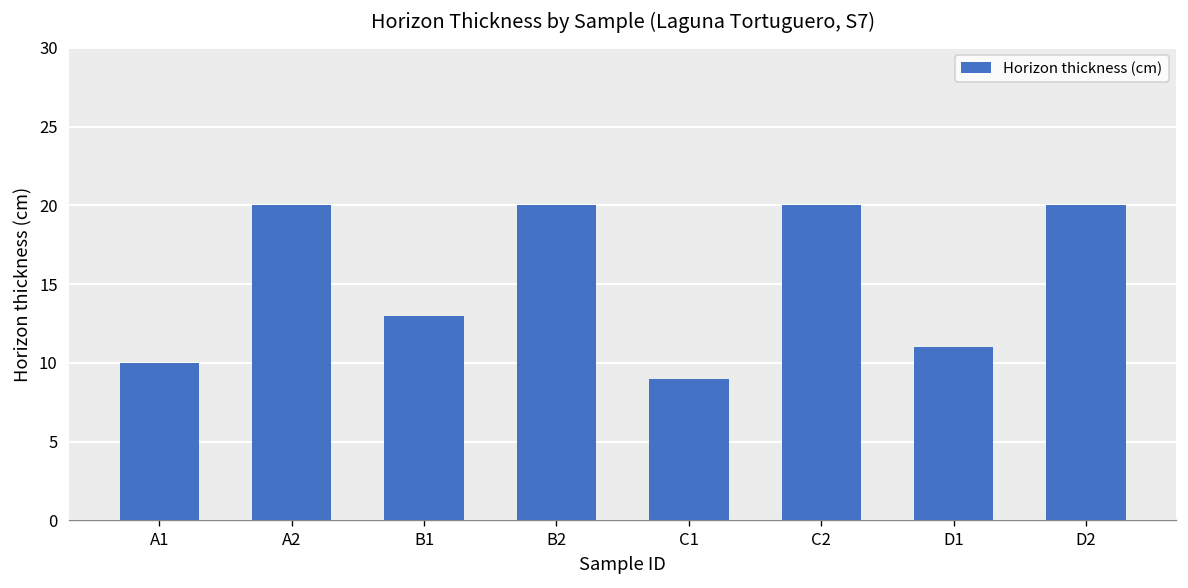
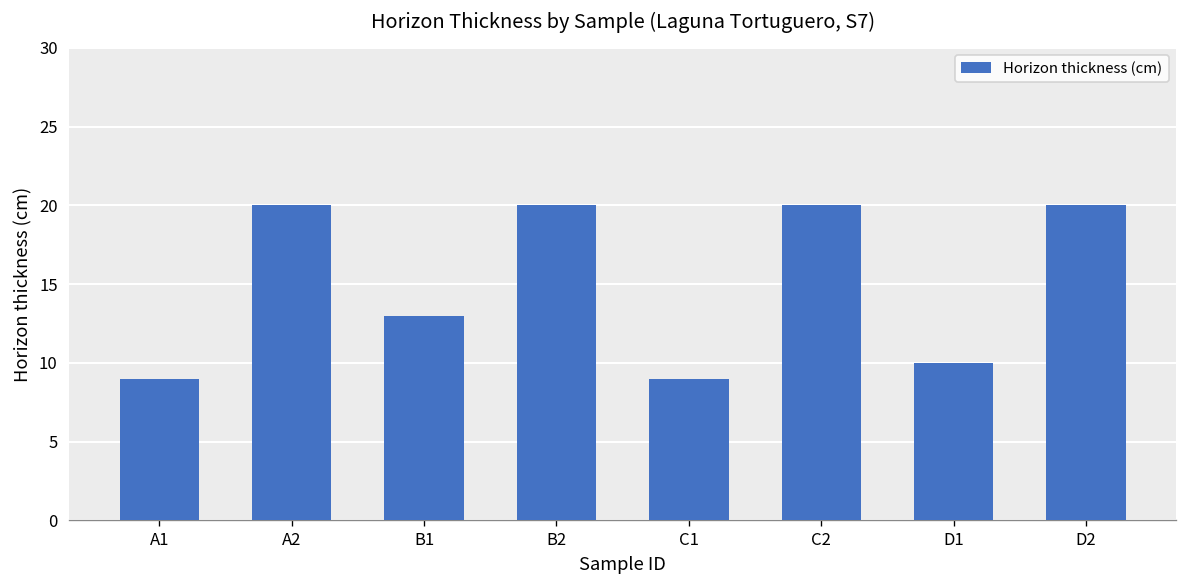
  {
-   "A1": 10,
+   "A1": 9,
    "A2": 20,
    "B1": 13,
    "B2": 20,
    "C1": 9,
    "C2": 20,
-   "D1": 11,
+   "D1": 10,
    "D2": 20
  }
